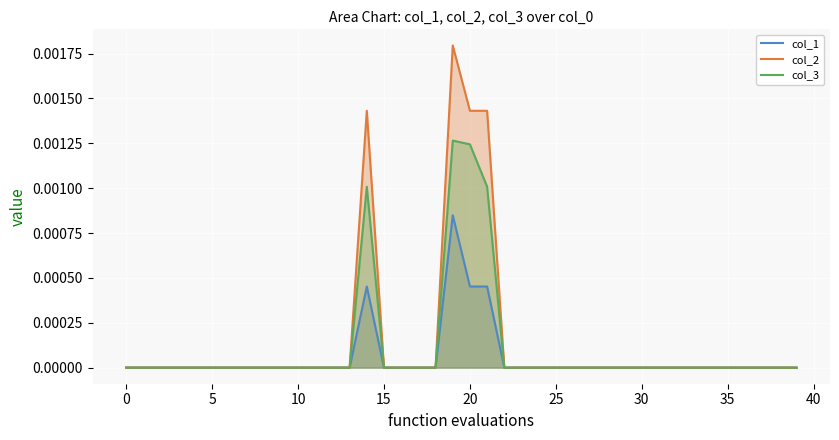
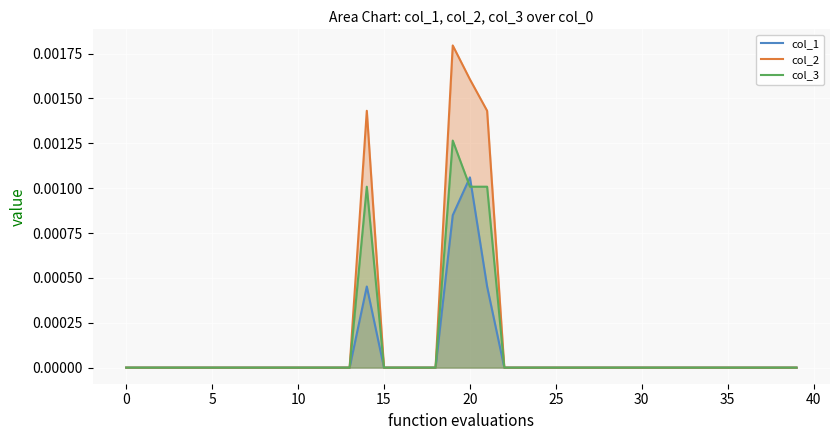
  {
    "col_1": {
-     "20": 0.00045
+     "20": 0.00106
    },
    "col_2": {
-     "20": 0.00143
+     "20": 0.00161
    },
    "col_3": {
-     "20": 0.00124
+     "20": 0.00101
    }
  }
